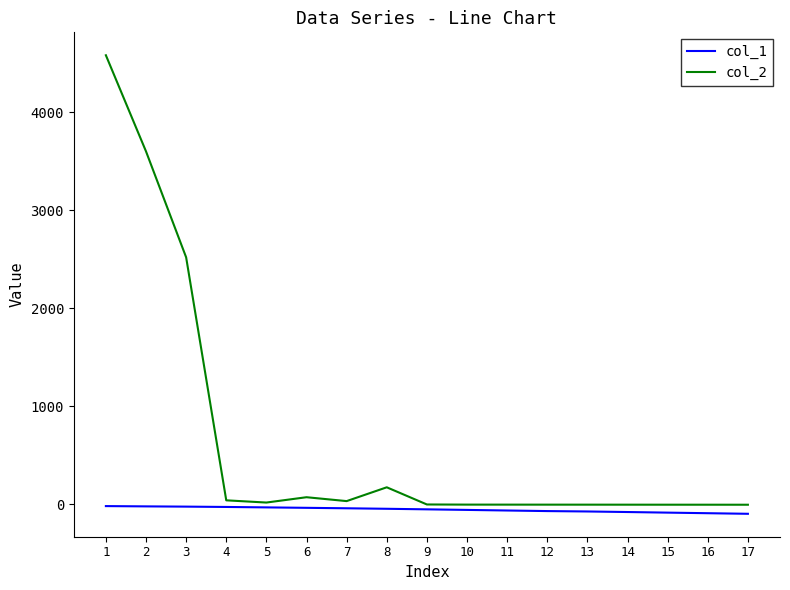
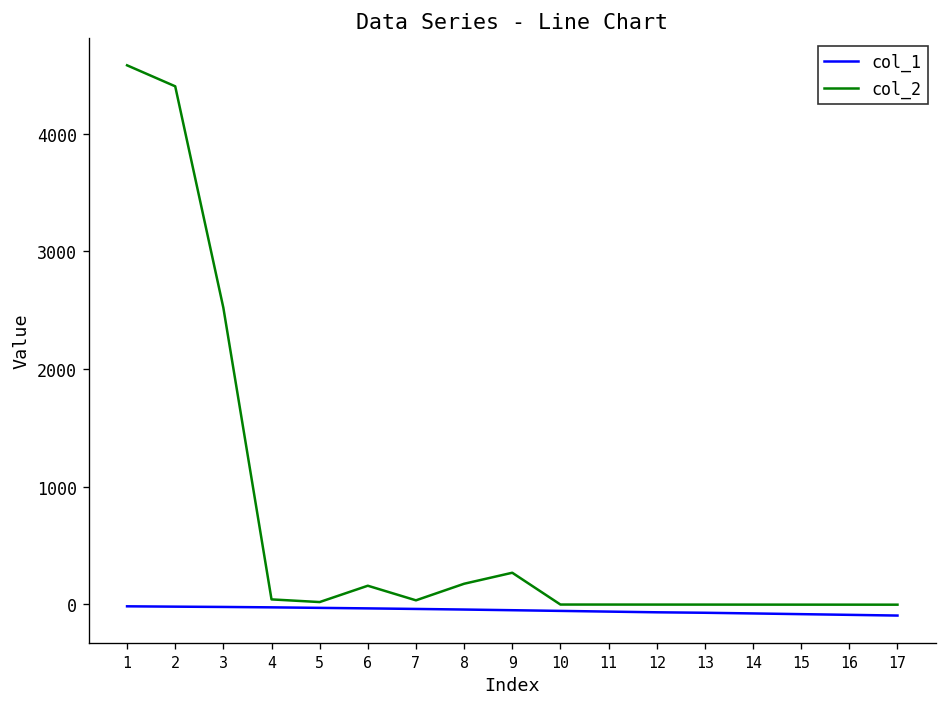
  {
    "col_1": {
      "1": 0,
      "2": 0,
      "3": 0,
      "4": 0,
      "5": 0,
      "6": 0,
      "7": 0,
      "8": 0,
      "9": 0,
      "10": -100,
      "11": -100,
      "12": -100,
      "13": -100,
      "14": -100,
      "15": -100,
      "16": -100,
      "17": -100
    },
    "col_2": {
      "1": 4600,
-     "2": 3600,
+     "2": 4400,
      "3": 2500,
      "4": 0,
      "5": 0,
-     "6": 100,
+     "6": 200,
      "7": 0,
      "8": 200,
-     "9": 0,
+     "9": 300,
      "10": 0,
      "11": 0,
      "12": 0,
      "13": 0,
      "14": 0,
      "15": 0,
      "16": 0,
      "17": 0
    }
  }
